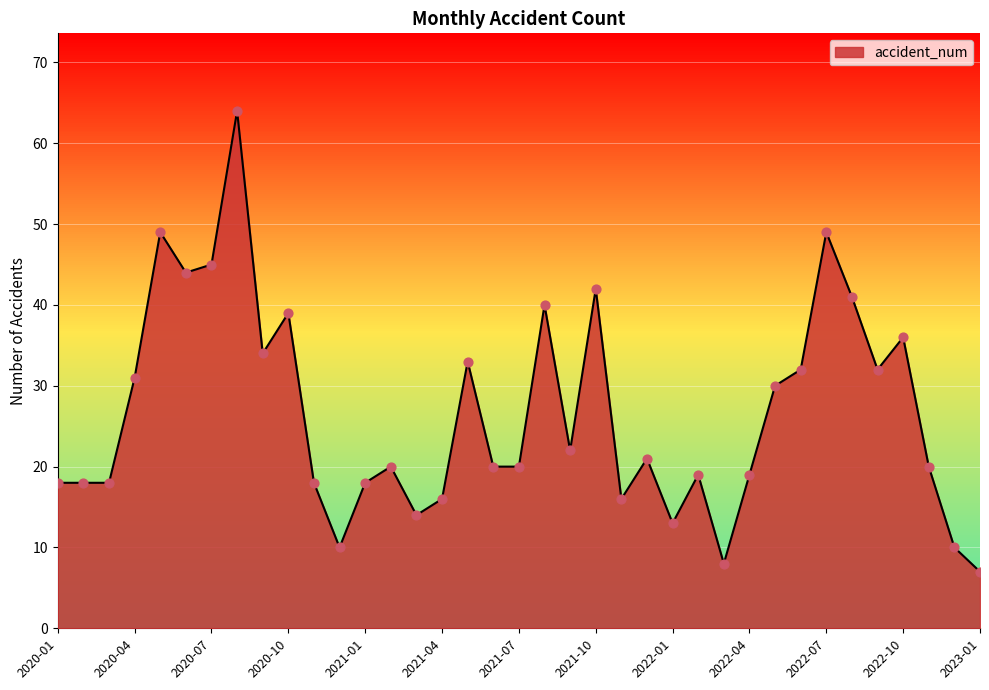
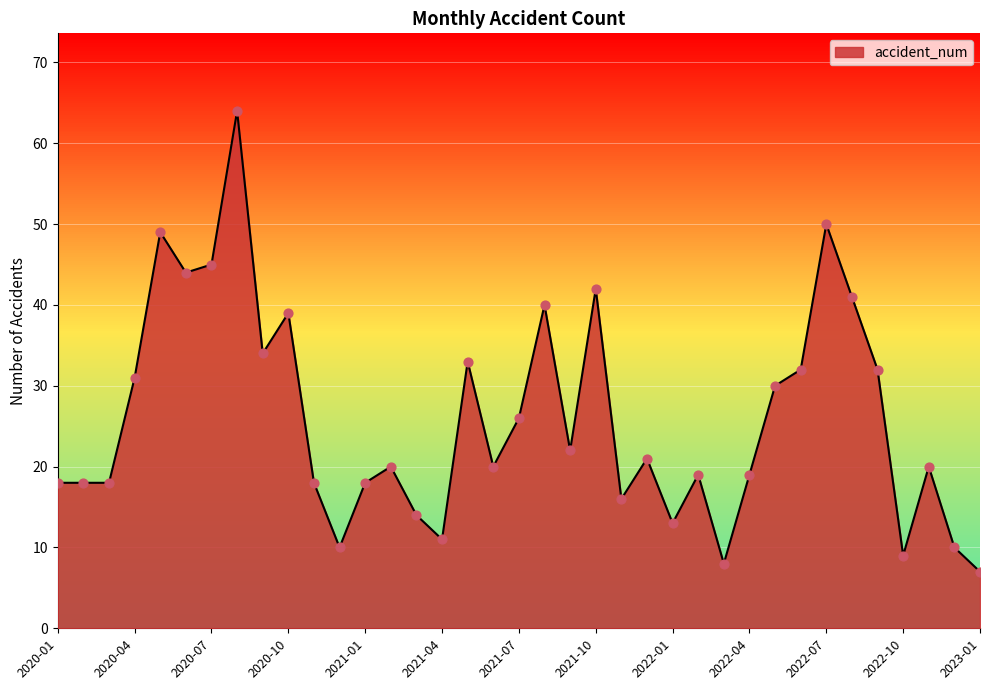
  {
    "2020-01": 18,
    "2020-04": 31,
    "2020-07": 45,
    "2020-10": 39,
    "2021-01": 18,
-   "2021-04": 16,
-   "2021-07": 20,
+   "2021-04": 11,
+   "2021-07": 26,
    "2021-10": 42,
    "2022-01": 13,
    "2022-04": 19,
-   "2022-07": 49,
-   "2022-10": 36,
+   "2022-07": 50,
+   "2022-10": 9,
    "2023-01": 7
  }
